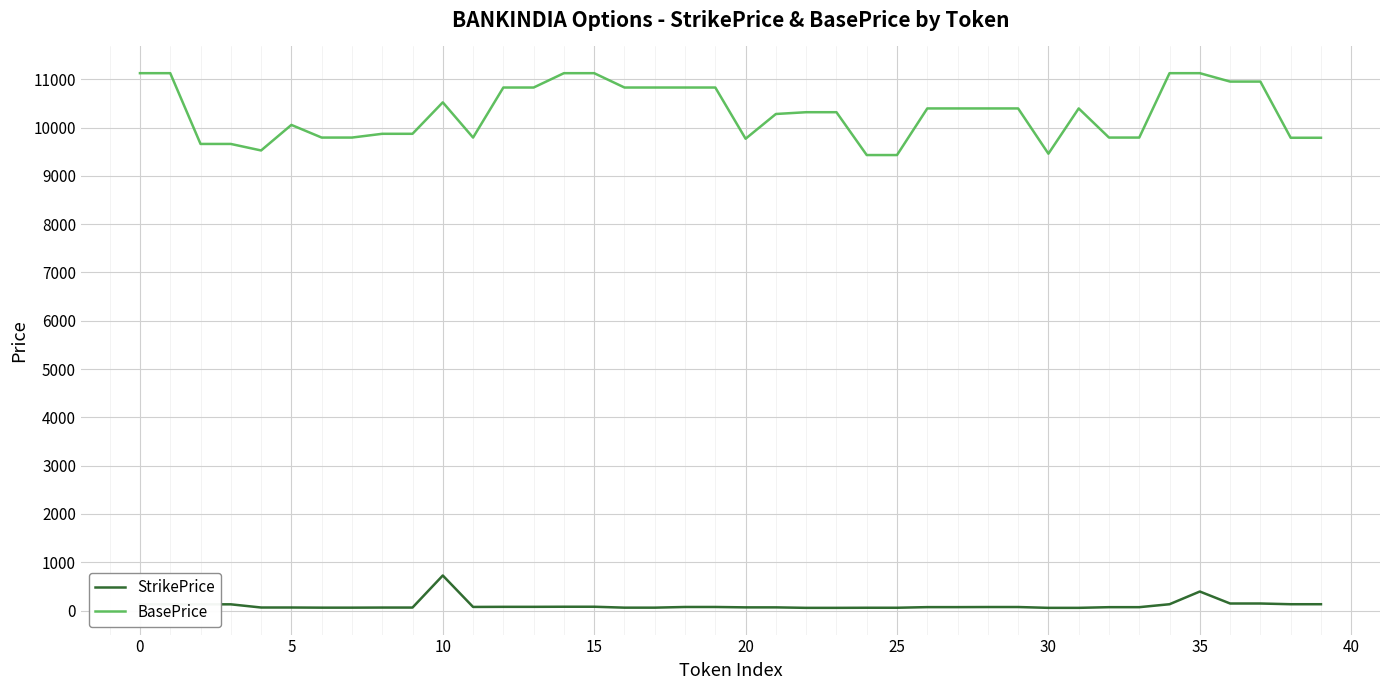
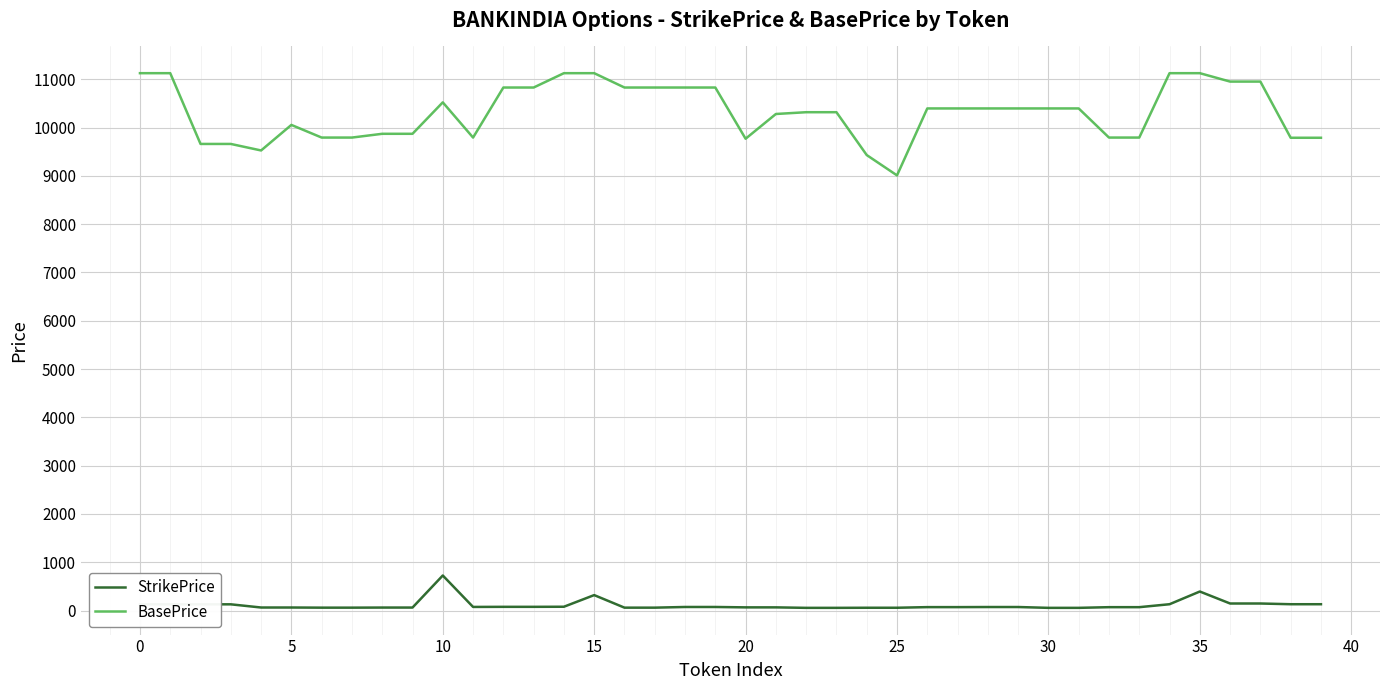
  {
    "StrikePrice": {
      "5": 100,
      "10": 700,
-     "15": 100,
+     "15": 300,
      "20": 100,
      "25": 100,
      "30": 100,
      "35": 400
    },
    "BasePrice": {
      "0": 11100,
      "5": 10100,
      "10": 10500,
      "15": 11100,
      "20": 9800,
-     "25": 9400,
-     "30": 9500,
+     "25": 9000,
+     "30": 10400,
      "35": 11100
    }
  }
